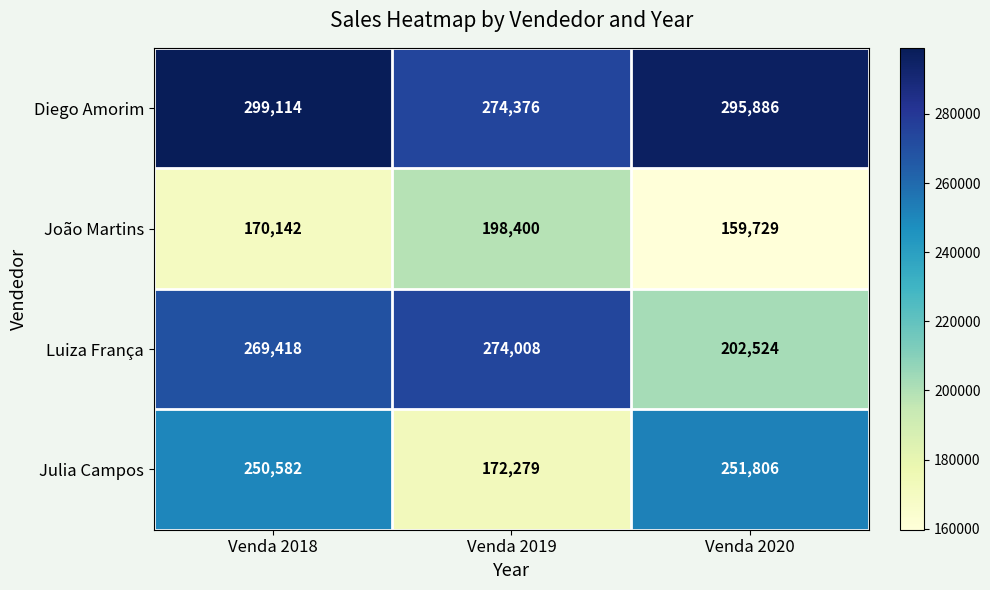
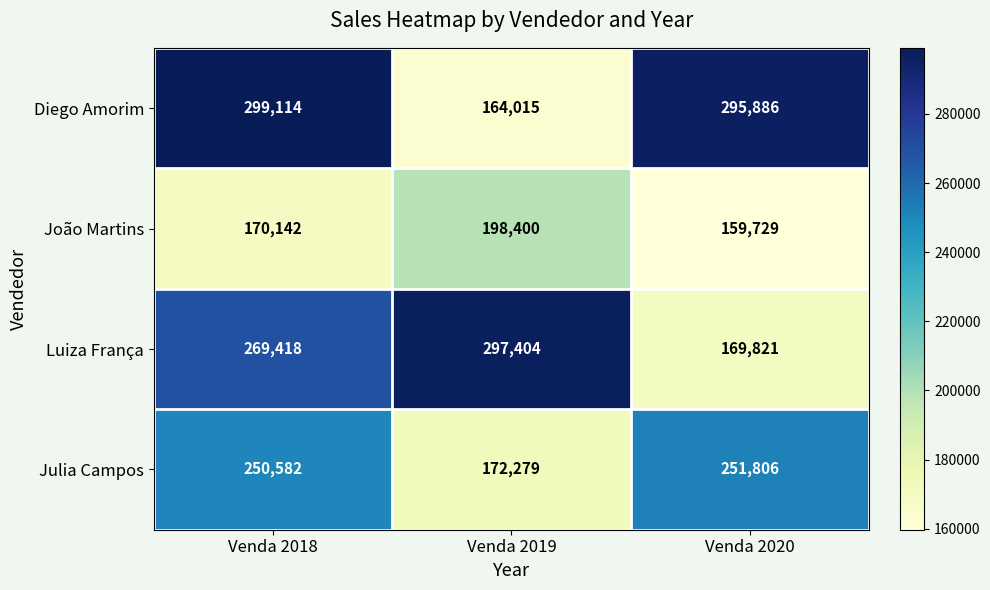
  {
    "Diego Amorim": {
      "Venda 2018": "299,114",
-     "Venda 2019": "274,376",
+     "Venda 2019": "164,015",
      "Venda 2020": "295,886"
    },
    "João Martins": {
      "Venda 2018": "170,142",
      "Venda 2019": "198,400",
      "Venda 2020": "159,729"
    },
    "Luiza França": {
      "Venda 2018": "269,418",
-     "Venda 2019": "274,008",
-     "Venda 2020": "202,524"
+     "Venda 2019": "297,404",
+     "Venda 2020": "169,821"
    },
    "Julia Campos": {
      "Venda 2018": "250,582",
      "Venda 2019": "172,279",
      "Venda 2020": "251,806"
    }
  }
